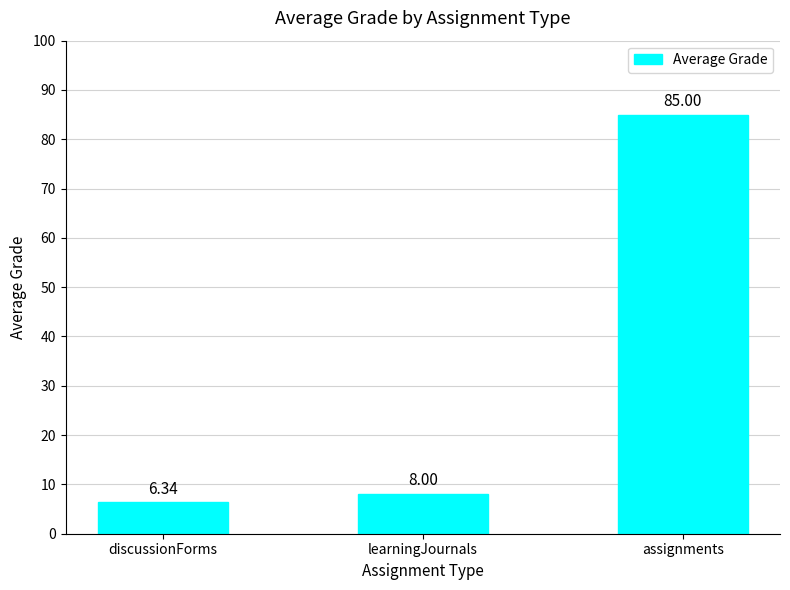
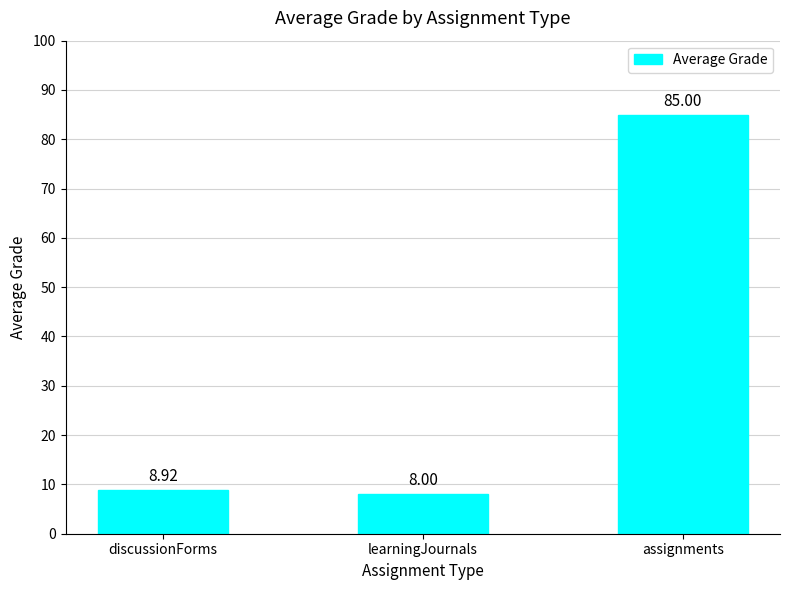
  {
-   "discussionForms": 6.34,
+   "discussionForms": 8.92,
    "learningJournals": 8.00,
    "assignments": 85.00
  }
